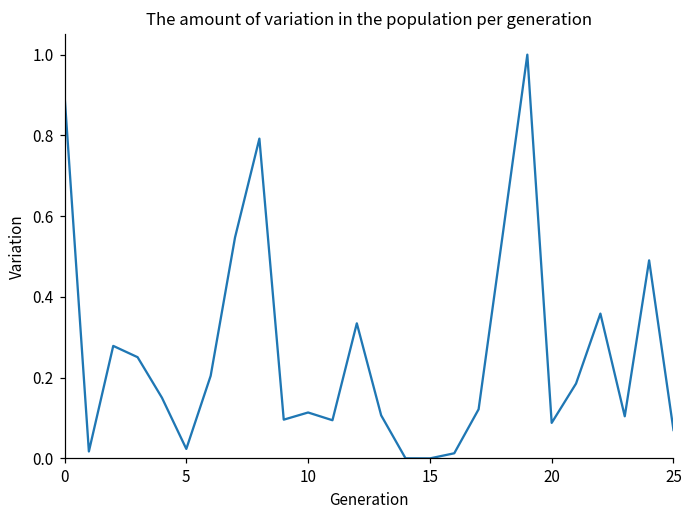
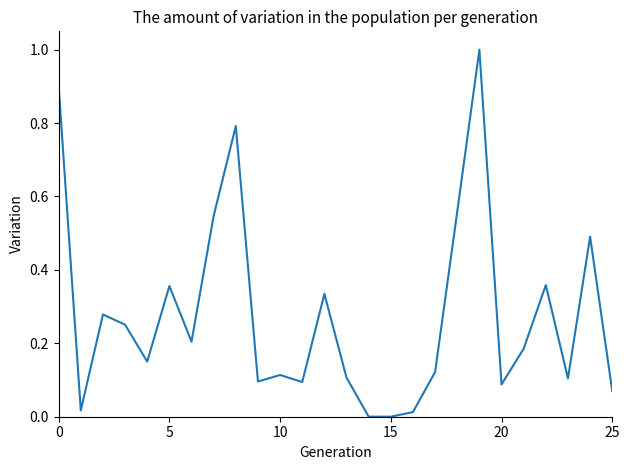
  {
    "0": 0.90,
-   "5": 0.02,
+   "5": 0.36,
    "10": 0.11,
    "15": 0.00,
    "20": 0.09,
    "25": 0.07
  }
